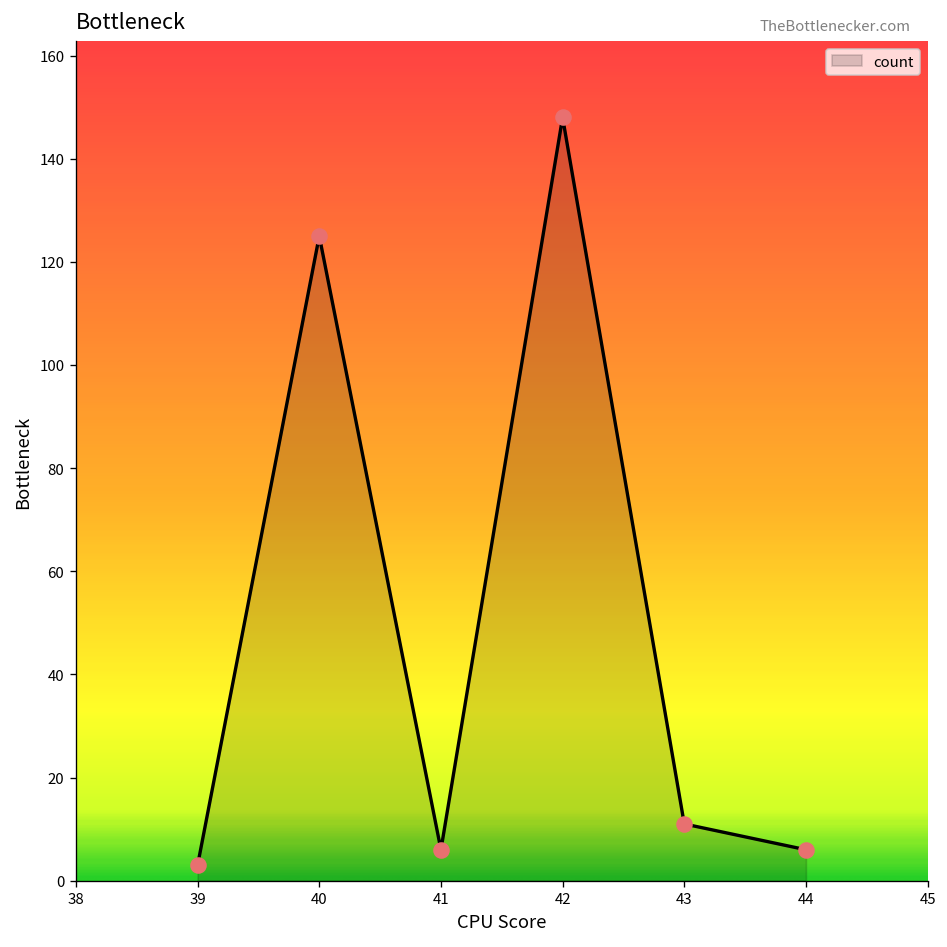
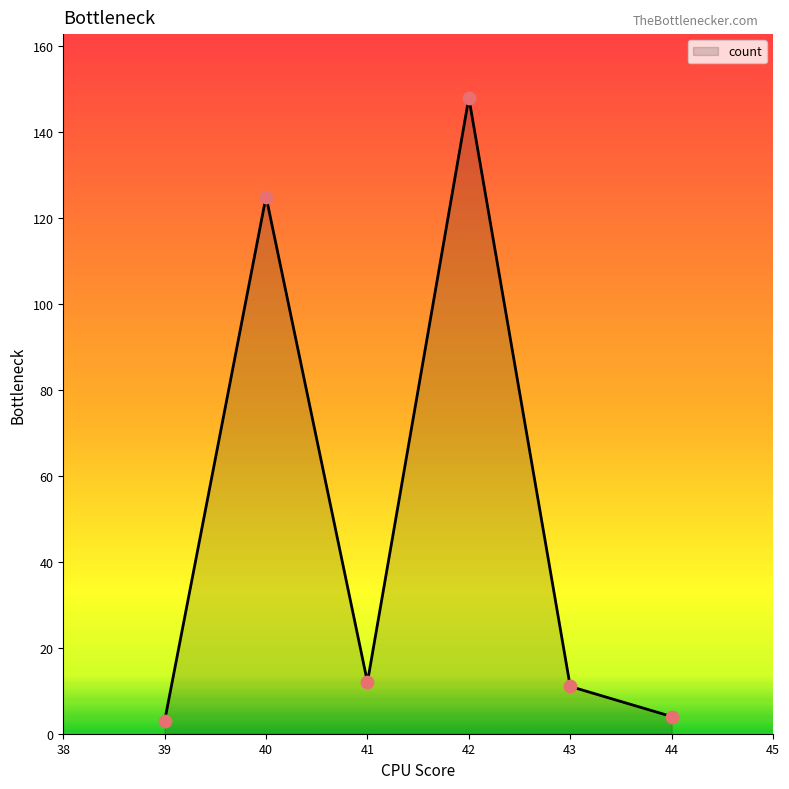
  {
    "39": 3,
    "40": 125,
-   "41": 6,
+   "41": 12,
    "42": 148,
    "43": 11,
-   "44": 6
+   "44": 4
  }
